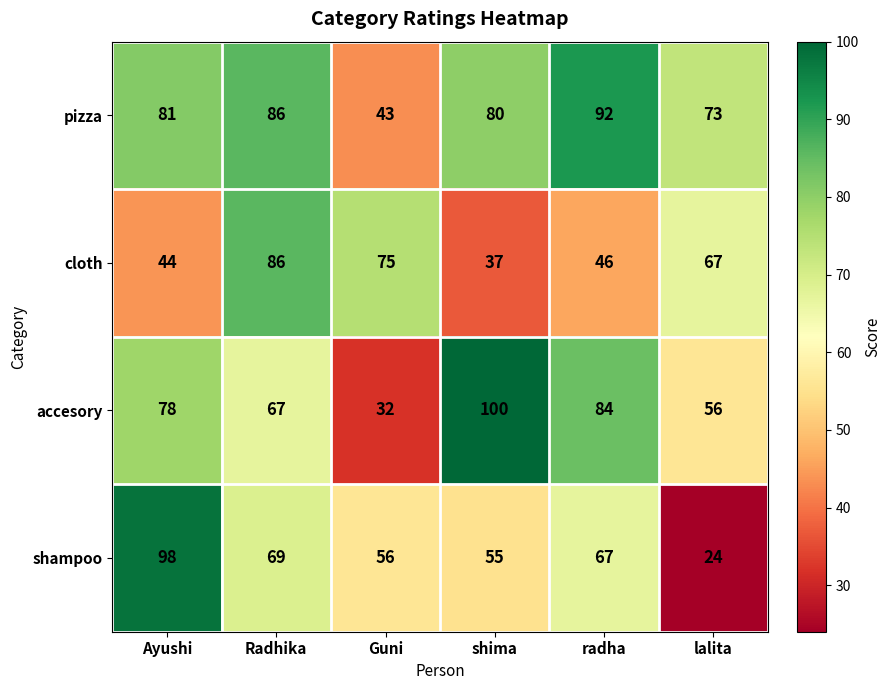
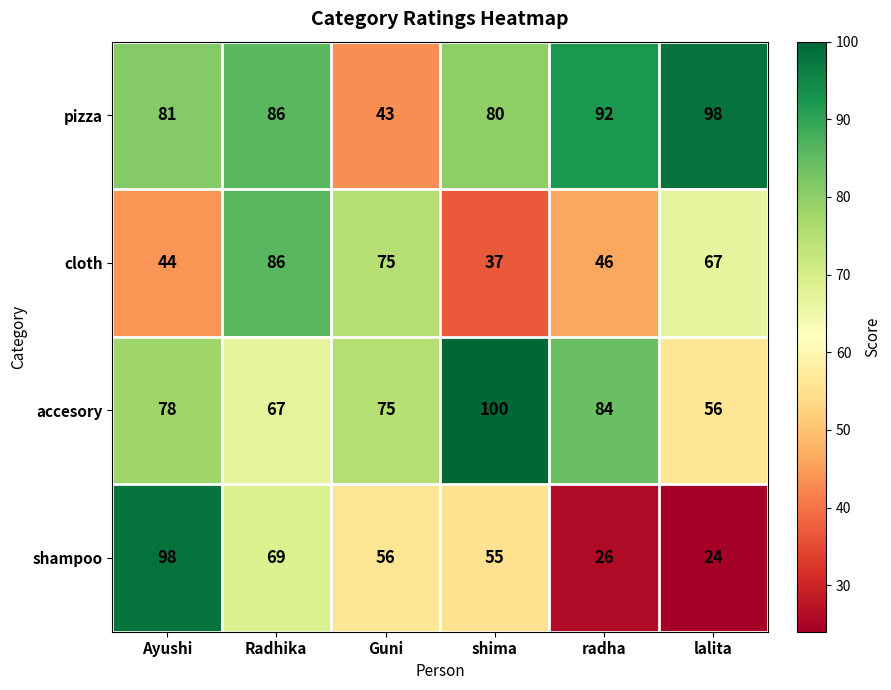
  {
    "pizza": {
      "Ayushi": 81,
      "Radhika": 86,
      "Guni": 43,
      "shima": 80,
      "radha": 92,
-     "lalita": 73
+     "lalita": 98
    },
    "cloth": {
      "Ayushi": 44,
      "Radhika": 86,
      "Guni": 75,
      "shima": 37,
      "radha": 46,
      "lalita": 67
    },
    "accesory": {
      "Ayushi": 78,
      "Radhika": 67,
-     "Guni": 32,
+     "Guni": 75,
      "shima": 100,
      "radha": 84,
      "lalita": 56
    },
    "shampoo": {
      "Ayushi": 98,
      "Radhika": 69,
      "Guni": 56,
      "shima": 55,
-     "radha": 67,
+     "radha": 26,
      "lalita": 24
    }
  }
